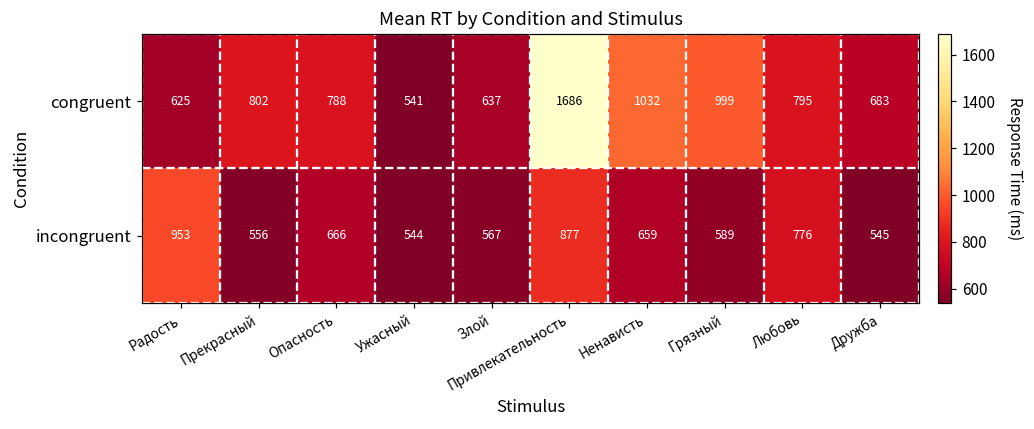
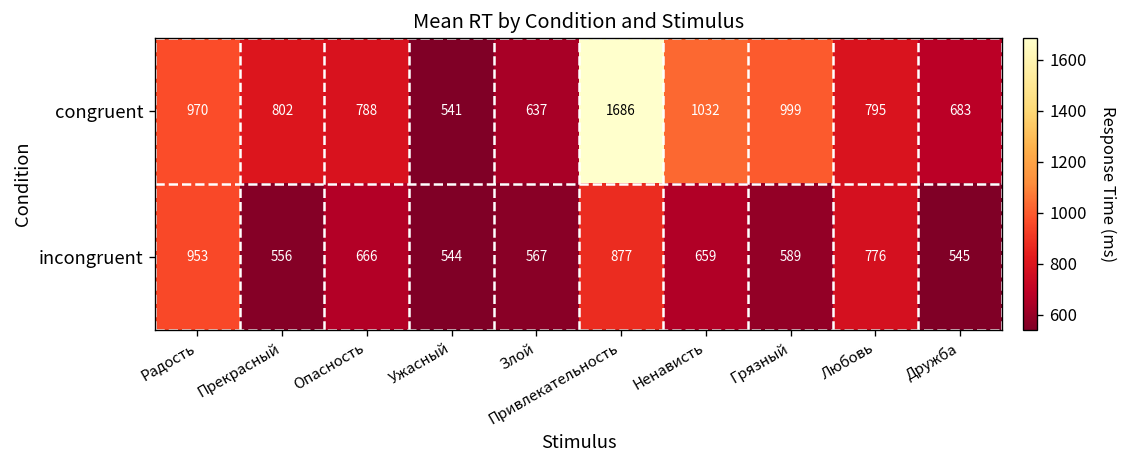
  {
    "congruent": {
-     "Радость": 625,
+     "Радость": 970,
      "Прекрасный": 802,
      "Опасность": 788,
      "Ужасный": 541,
      "Злой": 637,
      "Привлекательность": 1686,
      "Ненависть": 1032,
      "Грязный": 999,
      "Любовь": 795,
      "Дружба": 683
    },
    "incongruent": {
      "Радость": 953,
      "Прекрасный": 556,
      "Опасность": 666,
      "Ужасный": 544,
      "Злой": 567,
      "Привлекательность": 877,
      "Ненависть": 659,
      "Грязный": 589,
      "Любовь": 776,
      "Дружба": 545
    }
  }
